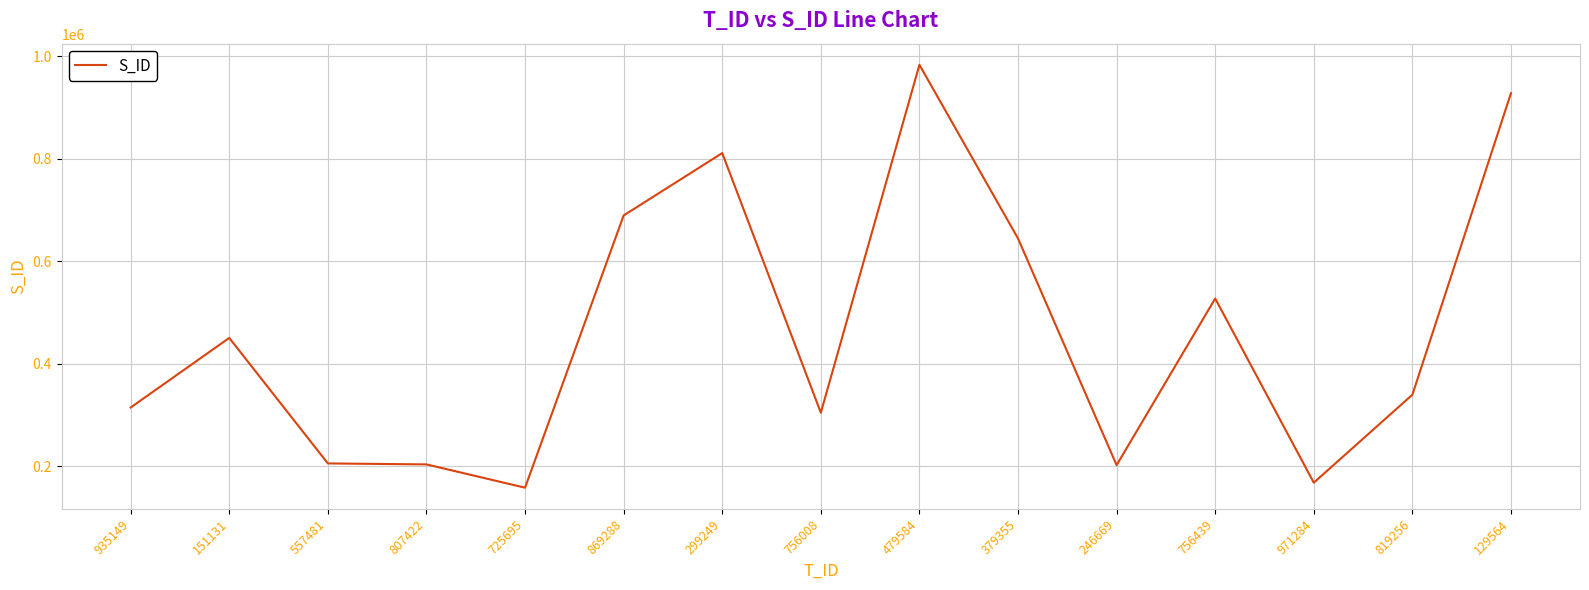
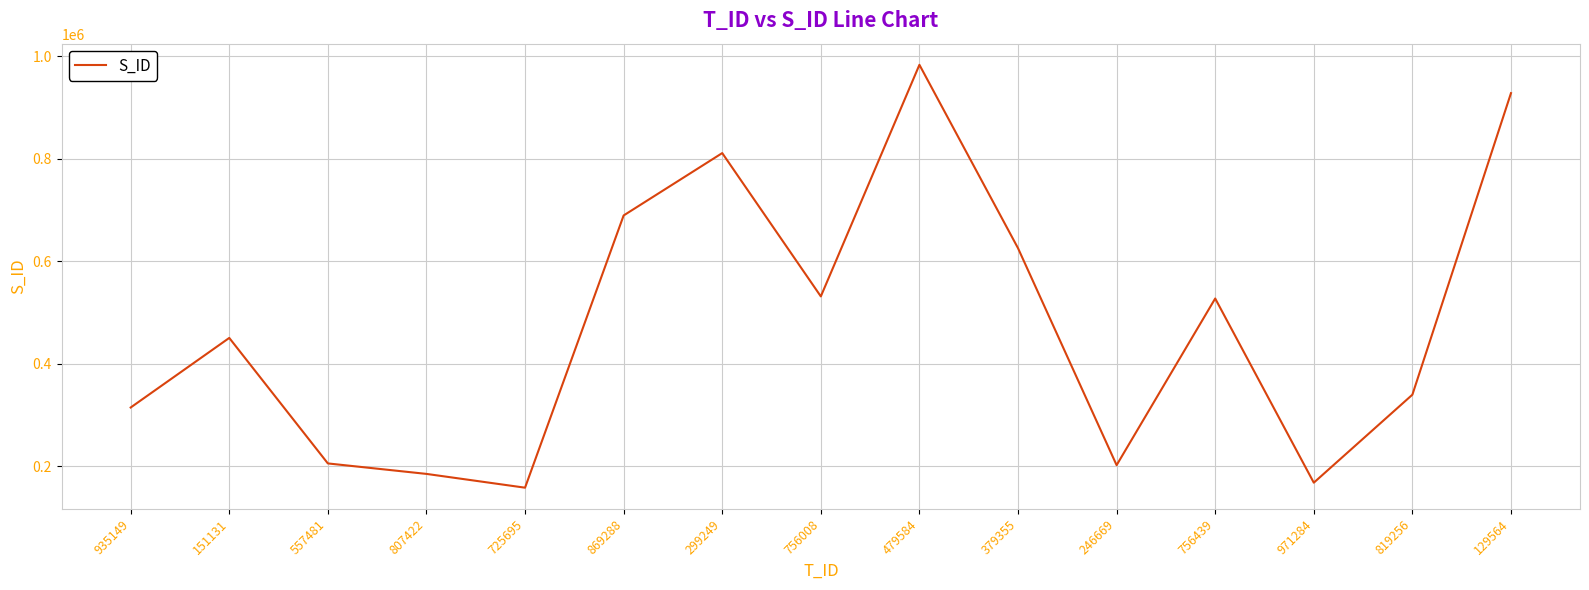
  {
    "935149": 310000,
    "151131": 450000,
    "557481": 210000,
-   "807422": 200000,
+   "807422": 180000,
    "725695": 160000,
    "869288": 690000,
    "299249": 810000,
-   "756008": 300000,
+   "756008": 530000,
    "479584": 980000,
-   "379355": 640000,
+   "379355": 630000,
    "246669": 200000,
    "756439": 530000,
    "971284": 170000,
    "819256": 340000,
    "129564": 930000
  }
